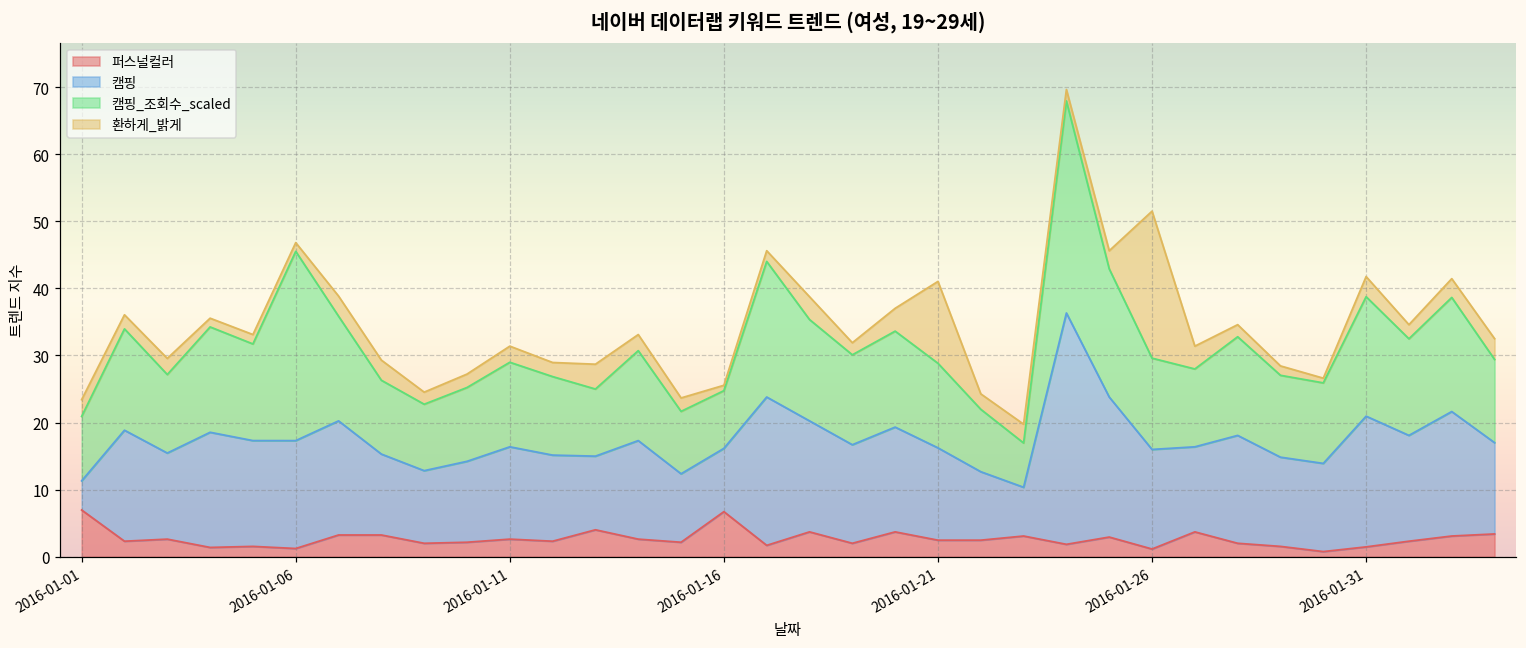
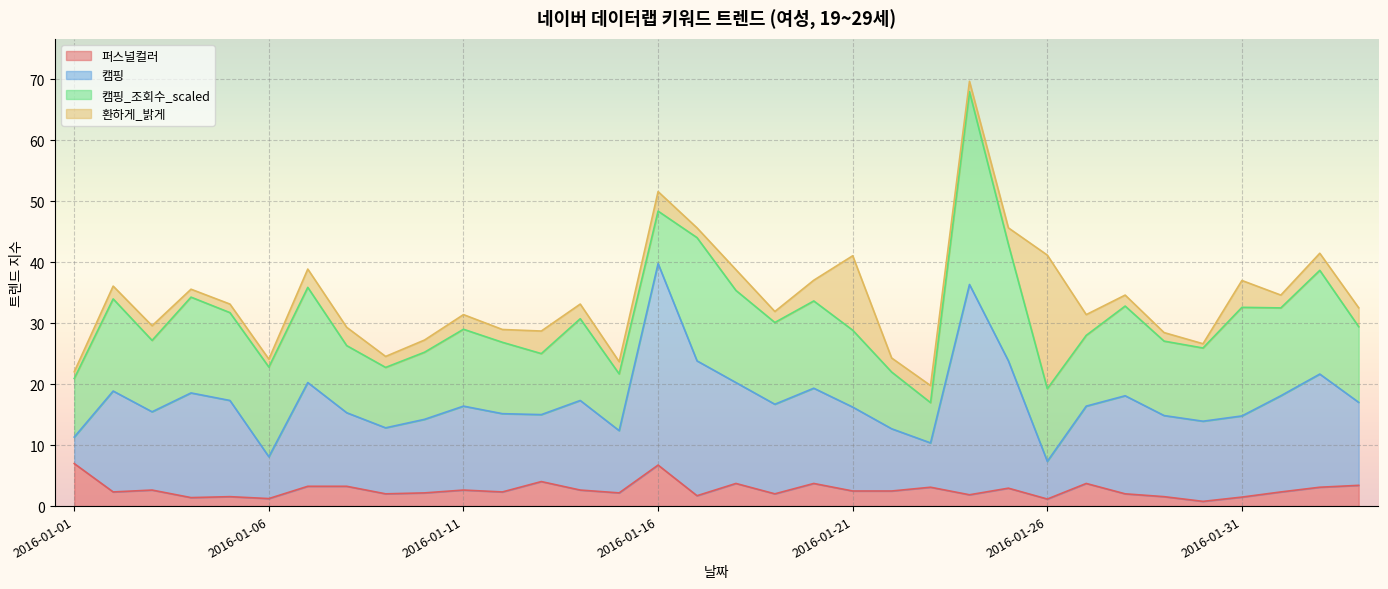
  {
    "퍼스널컬러": {
      "2016-01-01": 7,
      "2016-01-06": 1,
      "2016-01-11": 3,
      "2016-01-16": 7,
      "2016-01-21": 2,
      "2016-01-26": 1,
      "2016-01-31": 1
    },
    "캠핑": {
      "2016-01-01": 4,
-     "2016-01-06": 16,
+     "2016-01-06": 7,
      "2016-01-11": 14,
-     "2016-01-16": 9,
+     "2016-01-16": 33,
      "2016-01-21": 14,
-     "2016-01-26": 15,
-     "2016-01-31": 19
+     "2016-01-26": 6,
+     "2016-01-31": 13
    },
    "캠핑_조회수_scaled": {
      "2016-01-01": 10,
-     "2016-01-06": 28,
+     "2016-01-06": 15,
      "2016-01-11": 13,
      "2016-01-16": 9,
      "2016-01-21": 13,
-     "2016-01-26": 14,
+     "2016-01-26": 12,
      "2016-01-31": 18
    },
    "환하게_밝게": {
-     "2016-01-01": 3,
+     "2016-01-01": 1,
      "2016-01-06": 1,
      "2016-01-11": 2,
-     "2016-01-16": 1,
+     "2016-01-16": 3,
      "2016-01-21": 12,
      "2016-01-26": 22,
-     "2016-01-31": 3
+     "2016-01-31": 4
    }
  }
